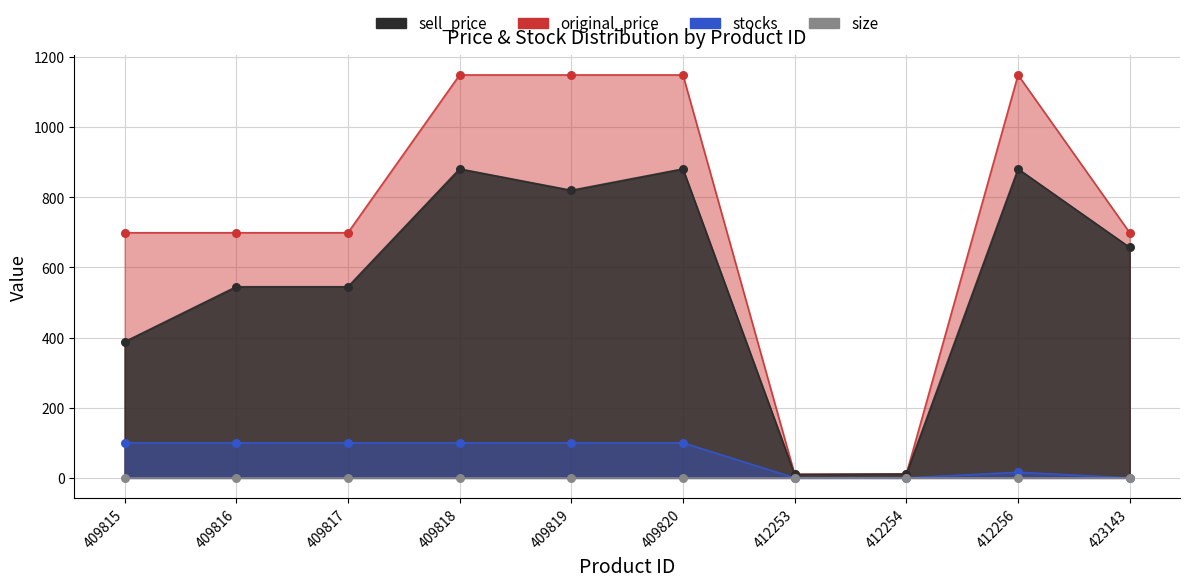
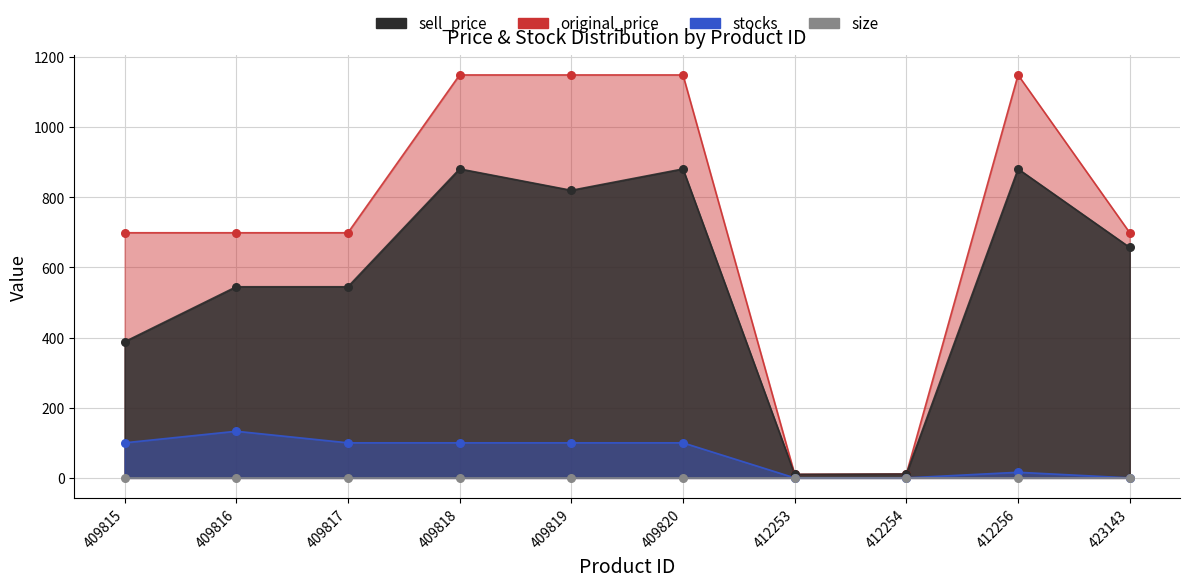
  {
    "original_price": {
      "409815": 700,
      "409816": 700,
      "409817": 700,
      "409818": 1150,
      "409819": 1150,
      "409820": 1150,
      "412256": 1150,
      "423143": 700
    },
    "sell_price": {
      "409815": 390,
      "409816": 550,
      "409817": 550,
      "409818": 880,
      "409819": 820,
      "409820": 880,
      "412256": 880,
      "423143": 660
    },
    "stocks": {
      "409815": 100,
-     "409816": 100,
+     "409816": 130,
      "409817": 100,
      "409818": 100,
      "409819": 100,
      "409820": 100,
      "412256": 20
    },
    "size": {
      "409815": 0,
      "409816": 0,
      "409817": 0,
      "409818": 0,
      "409819": 0,
      "409820": 0,
      "412256": 0
    }
  }
